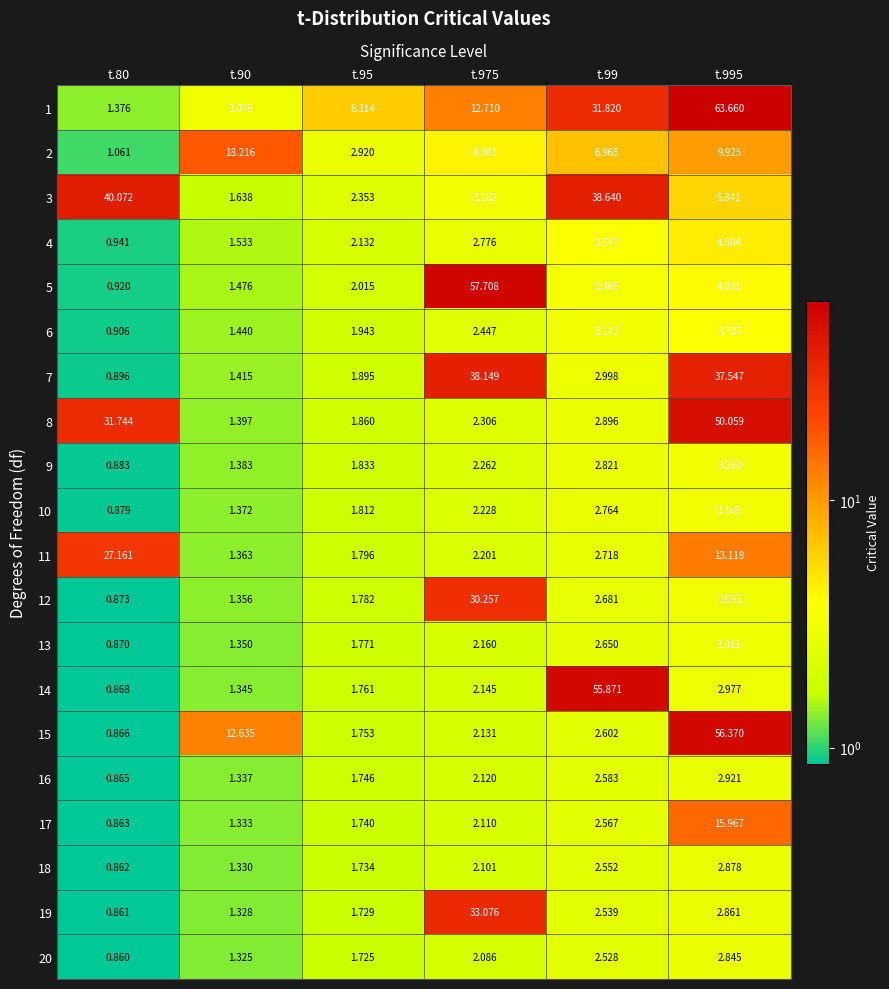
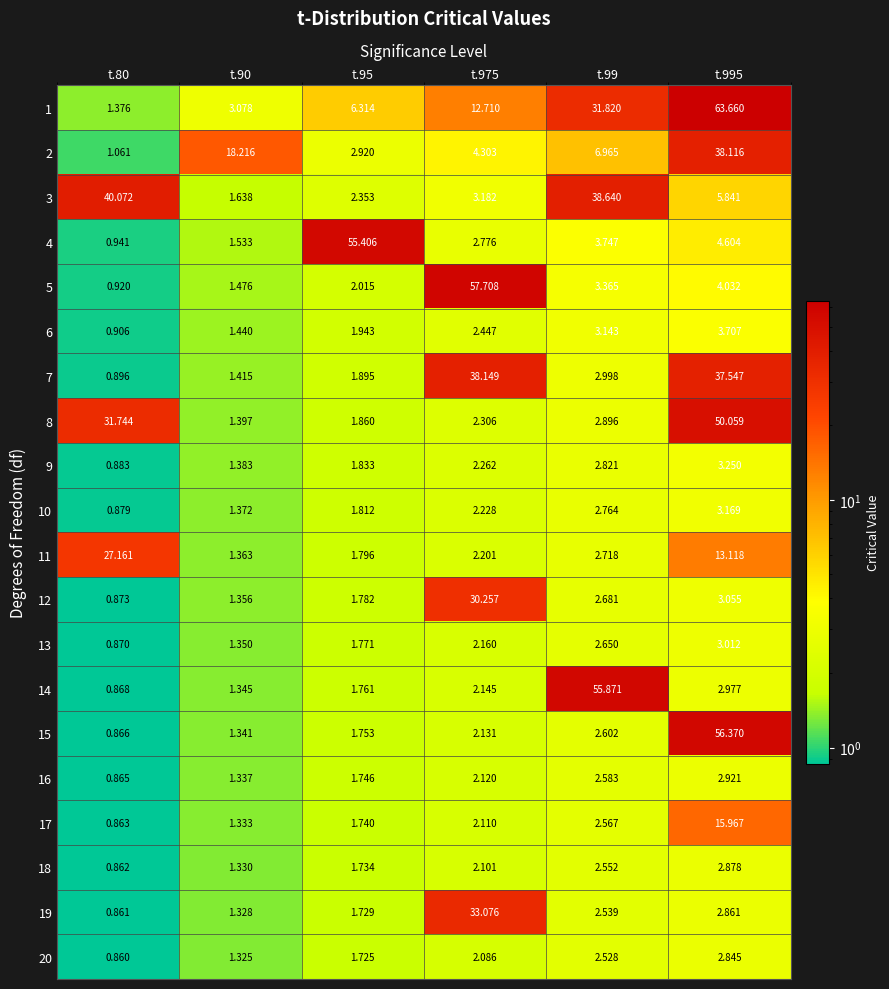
  {
    "1": {
      "t.80": 1.376,
      "t.90": 3.078,
      "t.95": 6.314,
      "t.975": 12.710,
      "t.99": 31.820,
      "t.995": 63.660
    },
    "2": {
      "t.80": 1.061,
      "t.90": 18.216,
      "t.95": 2.920,
      "t.975": 4.303,
      "t.99": 6.965,
-     "t.995": 9.925
+     "t.995": 38.116
    },
    "3": {
      "t.80": 40.072,
      "t.90": 1.638,
      "t.95": 2.353,
      "t.975": 3.182,
      "t.99": 38.640,
      "t.995": 5.841
    },
    "4": {
      "t.80": 0.941,
      "t.90": 1.533,
-     "t.95": 2.132,
+     "t.95": 55.406,
      "t.975": 2.776,
      "t.99": 3.747,
      "t.995": 4.604
    },
    "5": {
      "t.80": 0.920,
      "t.90": 1.476,
      "t.95": 2.015,
      "t.975": 57.708,
      "t.99": 3.365,
      "t.995": 4.032
    },
    "6": {
      "t.80": 0.906,
      "t.90": 1.440,
      "t.95": 1.943,
      "t.975": 2.447,
      "t.99": 3.143,
      "t.995": 3.707
    },
    "7": {
      "t.80": 0.896,
      "t.90": 1.415,
      "t.95": 1.895,
      "t.975": 38.149,
      "t.99": 2.998,
      "t.995": 37.547
    },
    "8": {
      "t.80": 31.744,
      "t.90": 1.397,
      "t.95": 1.860,
      "t.975": 2.306,
      "t.99": 2.896,
      "t.995": 50.059
    },
    "9": {
      "t.80": 0.883,
      "t.90": 1.383,
      "t.95": 1.833,
      "t.975": 2.262,
      "t.99": 2.821,
      "t.995": 3.250
    },
    "10": {
      "t.80": 0.879,
      "t.90": 1.372,
      "t.95": 1.812,
      "t.975": 2.228,
      "t.99": 2.764,
      "t.995": 3.169
    },
    "11": {
      "t.80": 27.161,
      "t.90": 1.363,
      "t.95": 1.796,
      "t.975": 2.201,
      "t.99": 2.718,
      "t.995": 13.118
    },
    "12": {
      "t.80": 0.873,
      "t.90": 1.356,
      "t.95": 1.782,
      "t.975": 30.257,
      "t.99": 2.681,
      "t.995": 3.055
    },
    "13": {
      "t.80": 0.870,
      "t.90": 1.350,
      "t.95": 1.771,
      "t.975": 2.160,
      "t.99": 2.650,
      "t.995": 3.012
    },
    "14": {
      "t.80": 0.868,
      "t.90": 1.345,
      "t.95": 1.761,
      "t.975": 2.145,
      "t.99": 55.871,
      "t.995": 2.977
    },
    "15": {
      "t.80": 0.866,
-     "t.90": 12.635,
+     "t.90": 1.341,
      "t.95": 1.753,
      "t.975": 2.131,
      "t.99": 2.602,
      "t.995": 56.370
    },
    "16": {
      "t.80": 0.865,
      "t.90": 1.337,
      "t.95": 1.746,
      "t.975": 2.120,
      "t.99": 2.583,
      "t.995": 2.921
    },
    "17": {
      "t.80": 0.863,
      "t.90": 1.333,
      "t.95": 1.740,
      "t.975": 2.110,
      "t.99": 2.567,
      "t.995": 15.967
    },
    "18": {
      "t.80": 0.862,
      "t.90": 1.330,
      "t.95": 1.734,
      "t.975": 2.101,
      "t.99": 2.552,
      "t.995": 2.878
    },
    "19": {
      "t.80": 0.861,
      "t.90": 1.328,
      "t.95": 1.729,
      "t.975": 33.076,
      "t.99": 2.539,
      "t.995": 2.861
    },
    "20": {
      "t.80": 0.860,
      "t.90": 1.325,
      "t.95": 1.725,
      "t.975": 2.086,
      "t.99": 2.528,
      "t.995": 2.845
    }
  }
